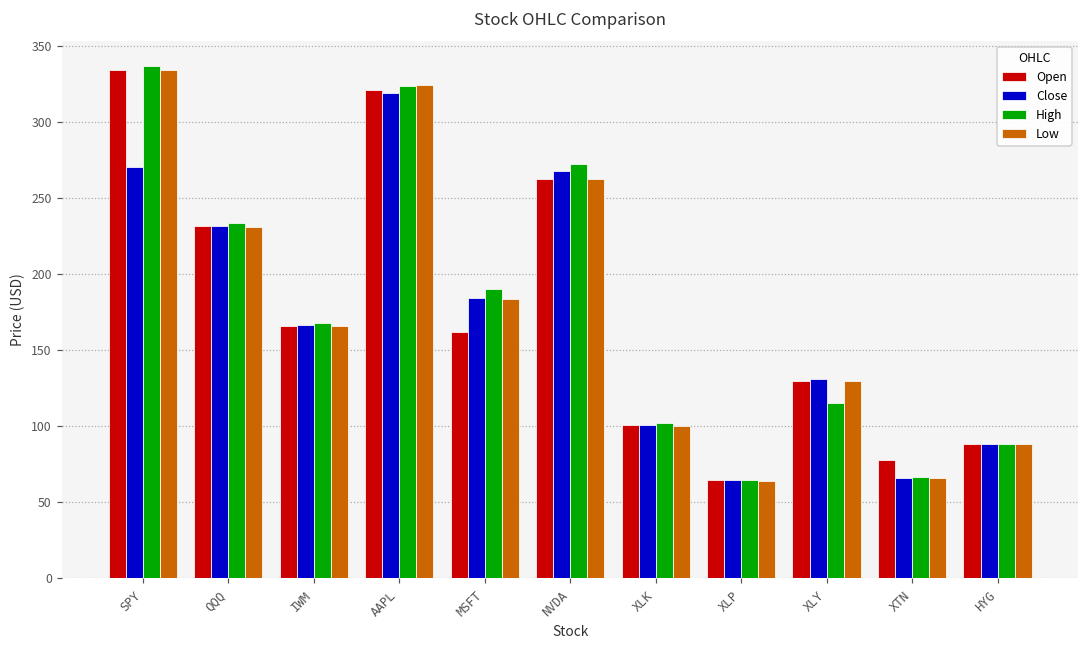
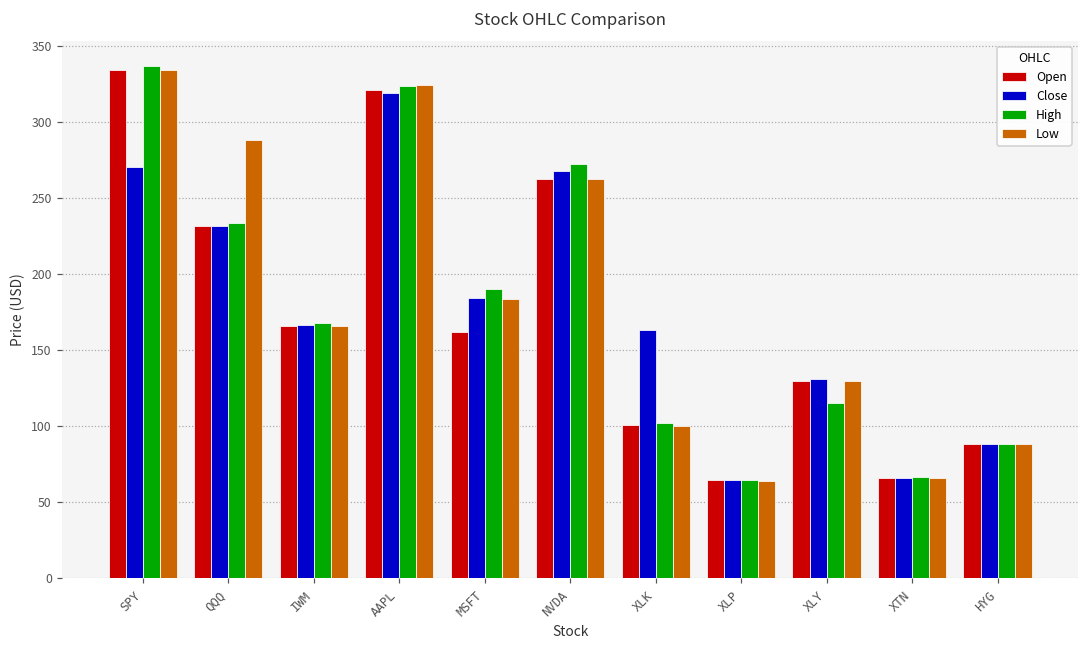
  {
    "Open": {
      "SPY": 335,
      "QQQ": 232,
      "IWM": 166,
      "AAPL": 322,
      "MSFT": 162,
      "NVDA": 263,
      "XLK": 101,
      "XLP": 65,
      "XLY": 130,
-     "XTN": 78,
+     "XTN": 66,
      "HYG": 88
    },
    "Close": {
      "SPY": 271,
      "QQQ": 232,
      "IWM": 167,
      "AAPL": 319,
      "MSFT": 184,
      "NVDA": 268,
-     "XLK": 101,
+     "XLK": 163,
      "XLP": 64,
      "XLY": 131,
      "XTN": 66,
      "HYG": 88
    },
    "High": {
      "SPY": 337,
      "QQQ": 234,
      "IWM": 168,
      "AAPL": 324,
      "MSFT": 191,
      "NVDA": 272,
      "XLK": 102,
      "XLP": 65,
      "XLY": 115,
      "XTN": 66,
      "HYG": 88
    },
    "Low": {
      "SPY": 335,
-     "QQQ": 231,
+     "QQQ": 289,
      "IWM": 166,
      "AAPL": 325,
      "MSFT": 184,
      "NVDA": 263,
      "XLK": 100,
      "XLP": 64,
      "XLY": 130,
      "XTN": 66,
      "HYG": 88
    }
  }
